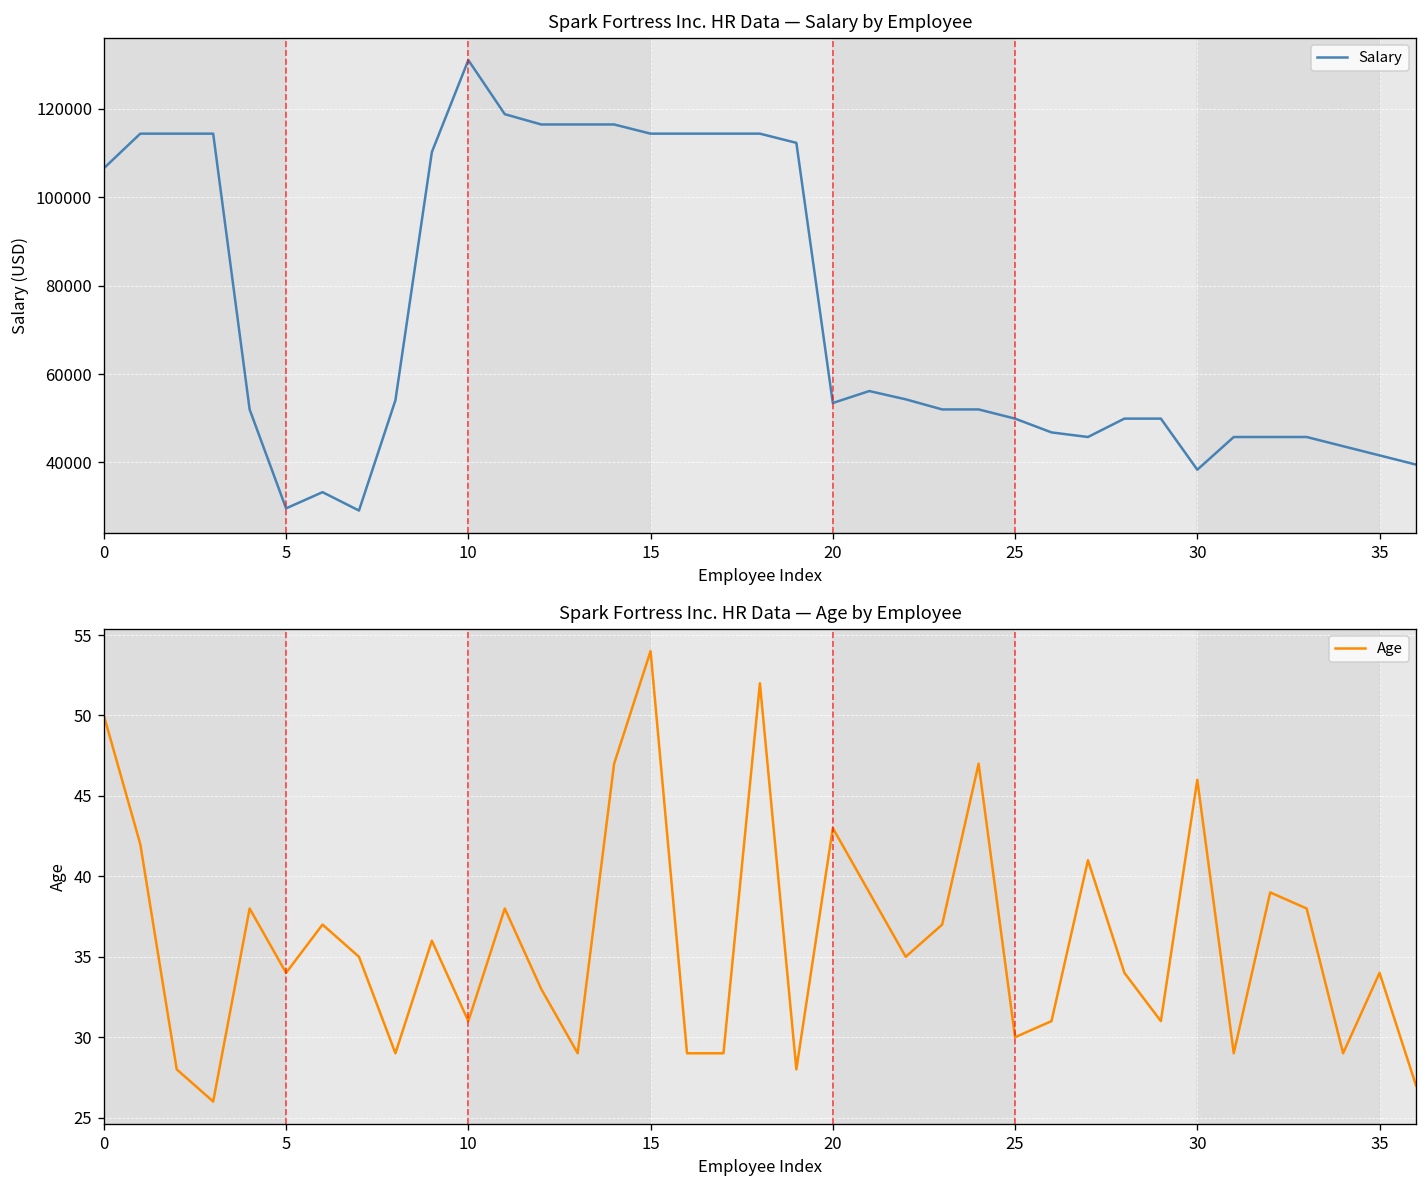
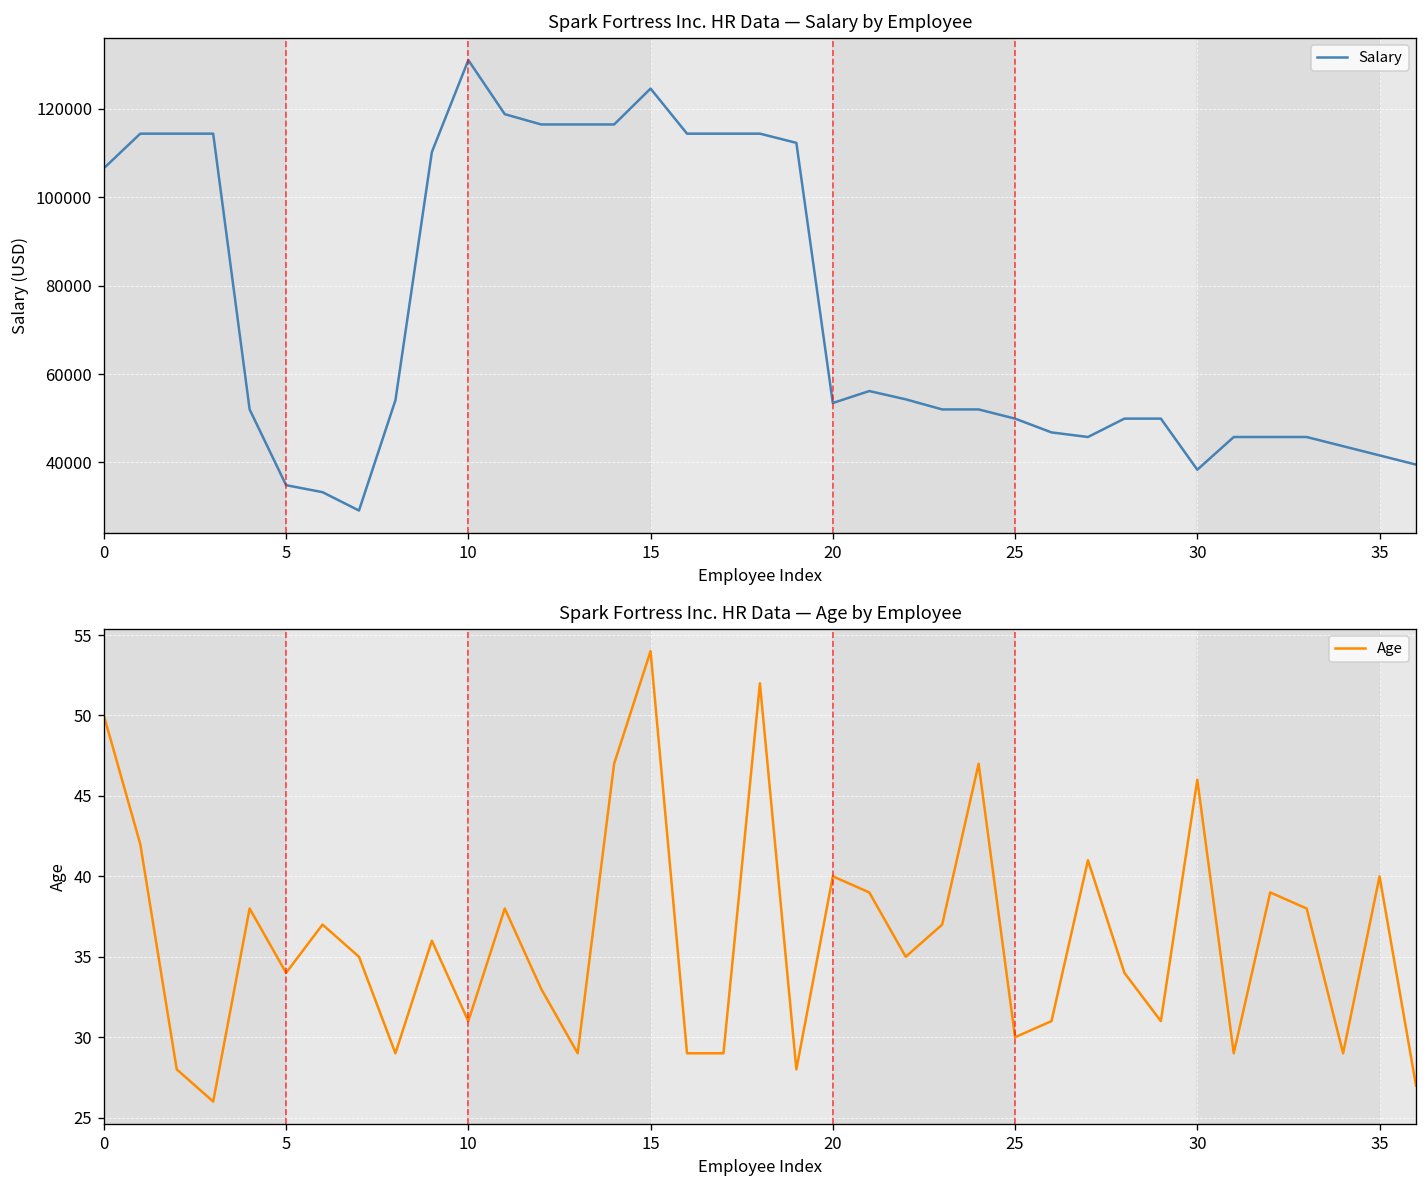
  {
    "Spark Fortress Inc. HR Data — Salary by Employee": {
      "0": 107000,
-     "5": 30000,
+     "5": 35000,
      "10": 131000,
-     "15": 114000,
+     "15": 125000,
      "20": 53000,
      "25": 50000,
      "30": 38000,
      "35": 42000
    },
    "Spark Fortress Inc. HR Data — Age by Employee": {
      "0": 50,
      "5": 34,
      "10": 31,
      "15": 54,
-     "20": 43,
+     "20": 40,
      "25": 30,
      "30": 46,
-     "35": 34
+     "35": 40
    }
  }
